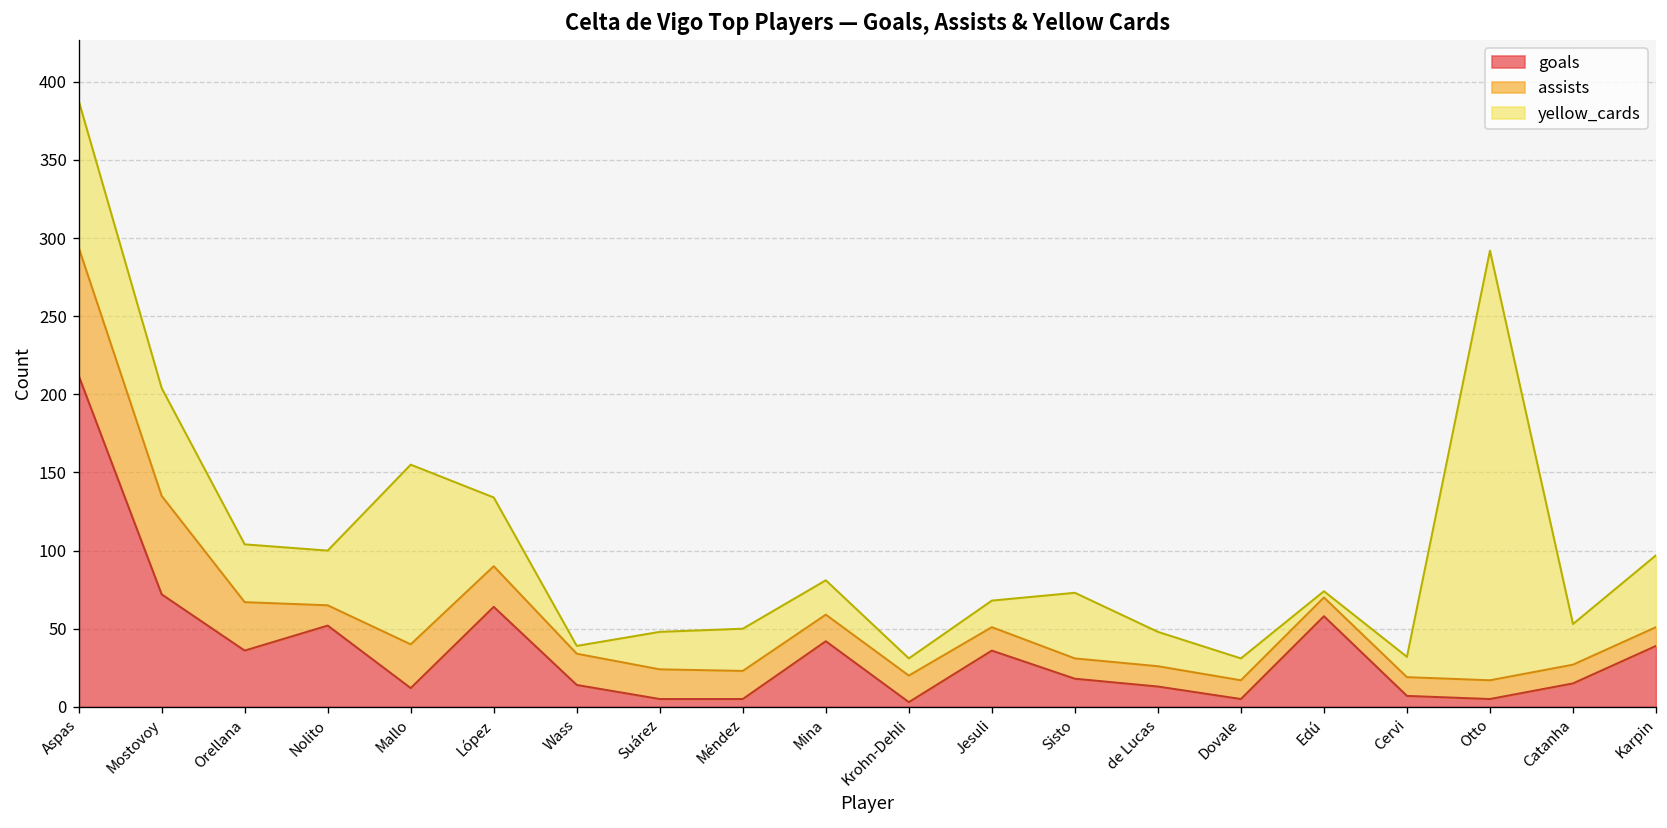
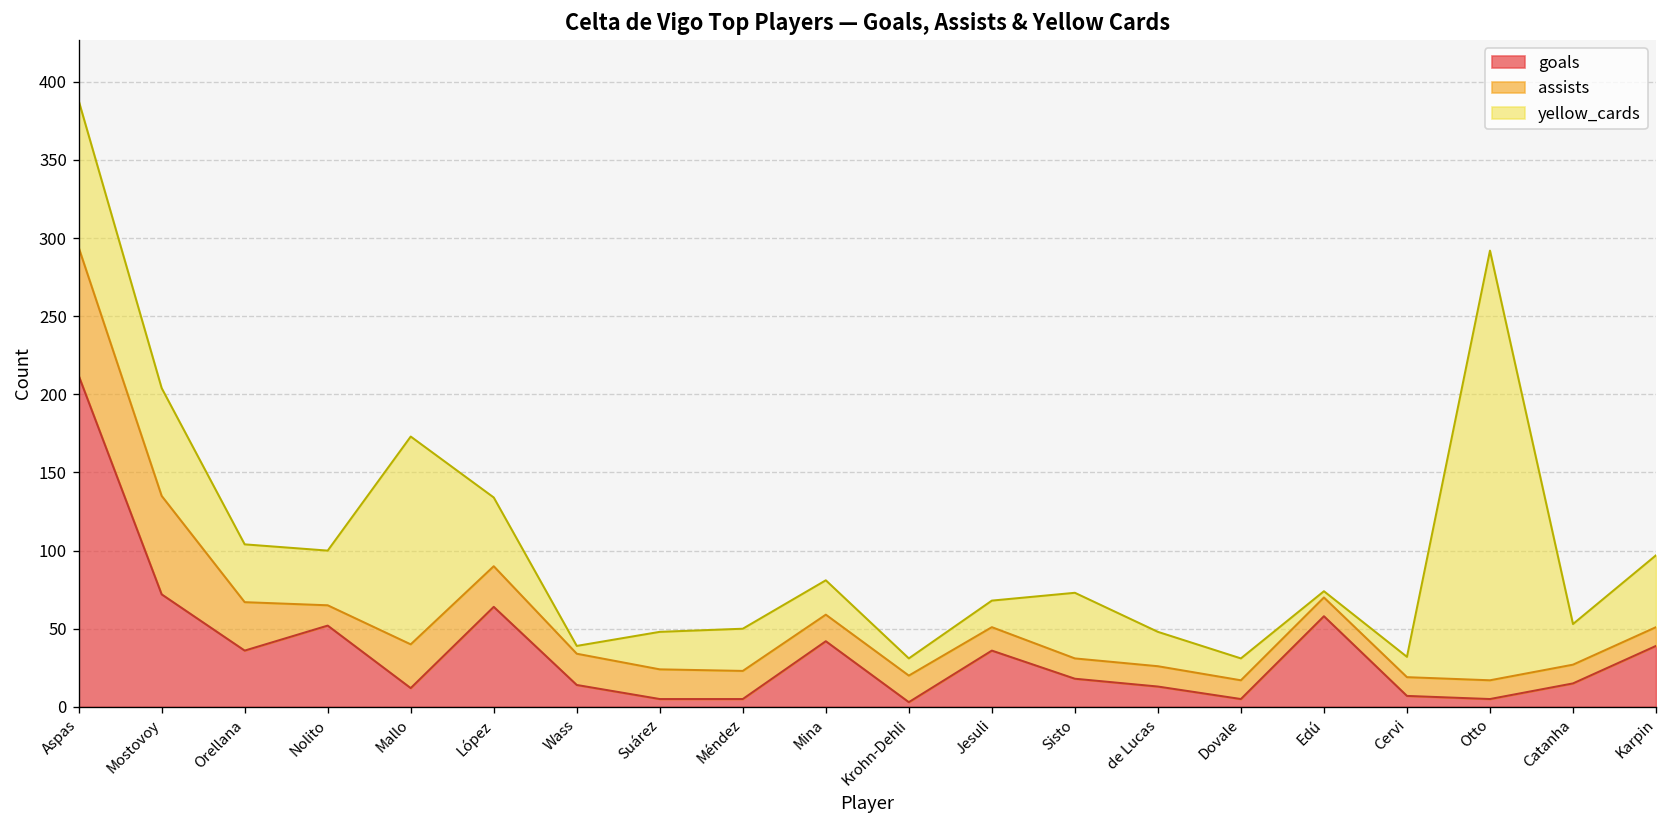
  {
    "goals": {
      "Aspas": 212,
      "Mostovoy": 72,
      "Orellana": 36,
      "Nolito": 52,
      "Mallo": 12,
      "López": 64,
      "Wass": 14,
      "Suárez": 5,
      "Méndez": 5,
      "Mina": 42,
      "Krohn-Dehli": 3,
      "Jesuli": 36,
      "Sisto": 18,
      "de Lucas": 13,
      "Dovale": 5,
      "Edú": 58,
      "Cervi": 7,
      "Otto": 5,
      "Catanha": 15,
      "Karpin": 39
    },
    "assists": {
      "Aspas": 82,
      "Mostovoy": 63,
      "Orellana": 31,
      "Nolito": 13,
      "Mallo": 28,
      "López": 26,
      "Wass": 20,
      "Suárez": 19,
      "Méndez": 18,
      "Mina": 17,
      "Krohn-Dehli": 17,
      "Jesuli": 15,
      "Sisto": 13,
      "de Lucas": 13,
      "Dovale": 12,
      "Edú": 12,
      "Cervi": 12,
      "Otto": 12,
      "Catanha": 12,
      "Karpin": 12
    },
    "yellow_cards": {
      "Aspas": 94,
      "Mostovoy": 69,
      "Orellana": 37,
      "Nolito": 35,
-     "Mallo": 115,
+     "Mallo": 133,
      "López": 44,
      "Wass": 5,
      "Suárez": 24,
      "Méndez": 27,
      "Mina": 22,
      "Krohn-Dehli": 11,
      "Jesuli": 17,
      "Sisto": 42,
      "de Lucas": 22,
      "Dovale": 14,
      "Edú": 4,
      "Cervi": 13,
      "Otto": 275,
      "Catanha": 26,
      "Karpin": 46
    }
  }
